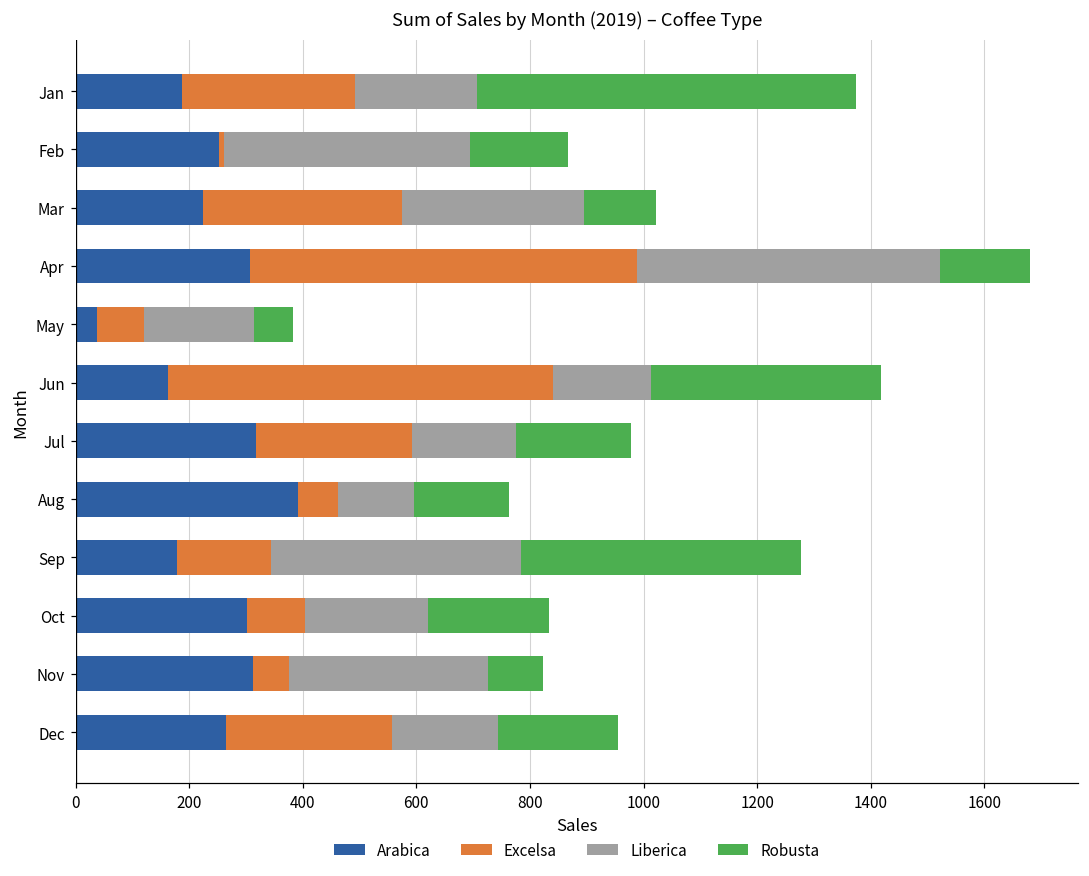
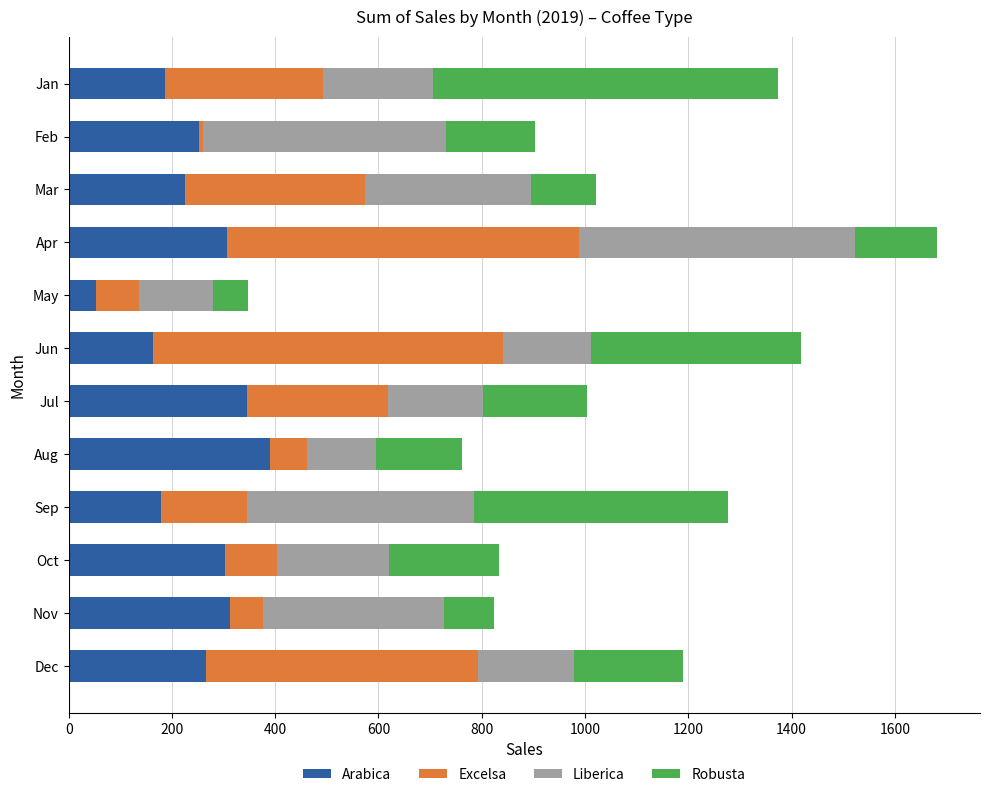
  {
    "Arabica": {
      "Jan": 190,
      "Feb": 250,
      "Mar": 220,
      "Apr": 310,
-     "May": 40,
+     "May": 50,
      "Jun": 160,
-     "Jul": 320,
+     "Jul": 350,
      "Aug": 390,
      "Sep": 180,
      "Oct": 300,
      "Nov": 310,
      "Dec": 270
    },
    "Excelsa": {
      "Jan": 310,
      "Feb": 10,
      "Mar": 350,
      "Apr": 680,
      "May": 80,
      "Jun": 680,
      "Jul": 270,
      "Aug": 70,
      "Sep": 170,
      "Oct": 100,
      "Nov": 60,
-     "Dec": 290
+     "Dec": 530
    },
    "Liberica": {
      "Jan": 210,
-     "Feb": 430,
+     "Feb": 470,
      "Mar": 320,
      "Apr": 530,
-     "May": 190,
+     "May": 140,
      "Jun": 170,
      "Jul": 180,
      "Aug": 130,
      "Sep": 440,
      "Oct": 220,
      "Nov": 350,
      "Dec": 190
    },
    "Robusta": {
      "Jan": 670,
      "Feb": 170,
      "Mar": 130,
      "Apr": 160,
      "May": 70,
      "Jun": 410,
      "Jul": 200,
      "Aug": 170,
      "Sep": 490,
      "Oct": 210,
      "Nov": 100,
      "Dec": 210
    }
  }
